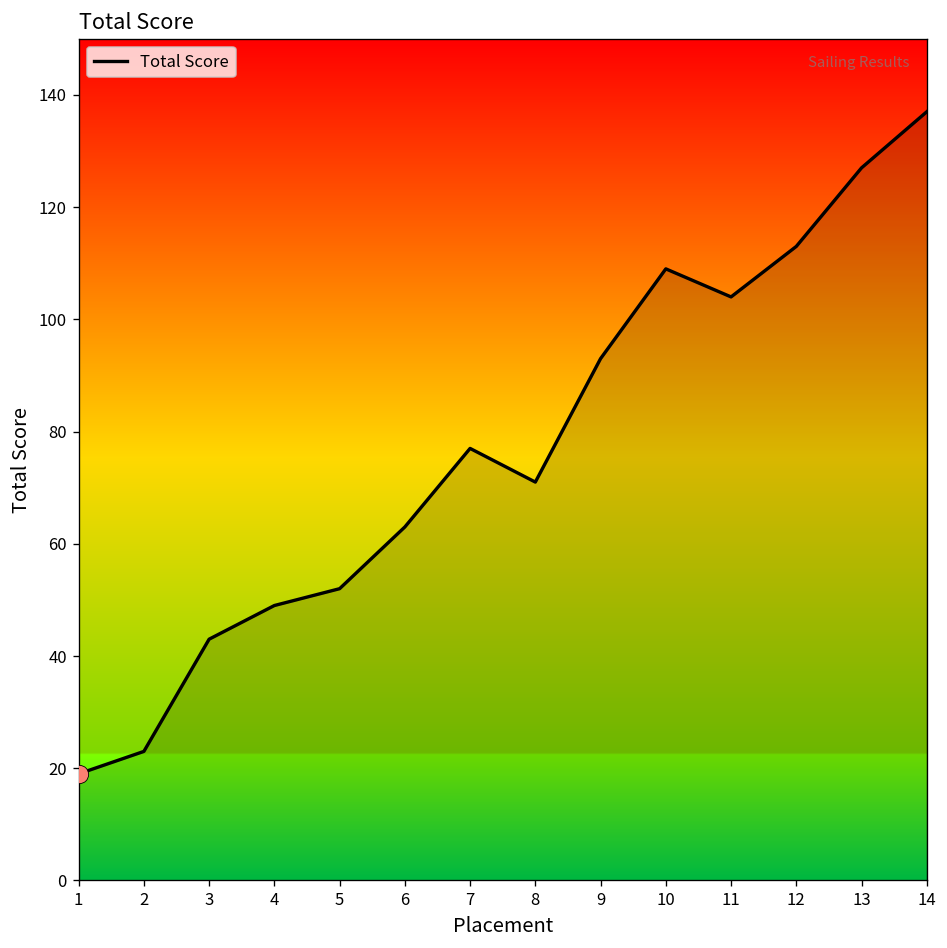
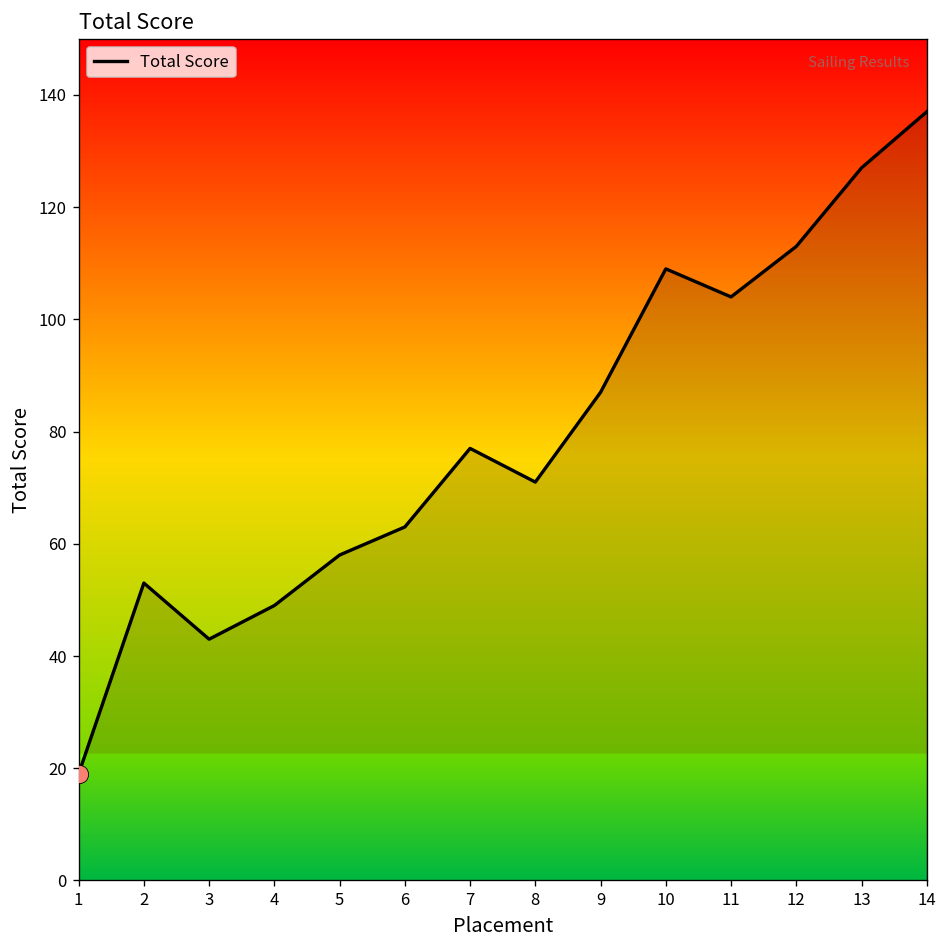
  {
    "Total Score": {
-     "2": 23,
+     "2": 53,
      "3": 43,
      "4": 49,
-     "5": 52,
+     "5": 58,
      "6": 63,
      "7": 77,
      "8": 71,
-     "9": 93,
+     "9": 87,
      "10": 109,
      "11": 104,
      "12": 113,
      "13": 127,
      "14": 137
    }
  }
